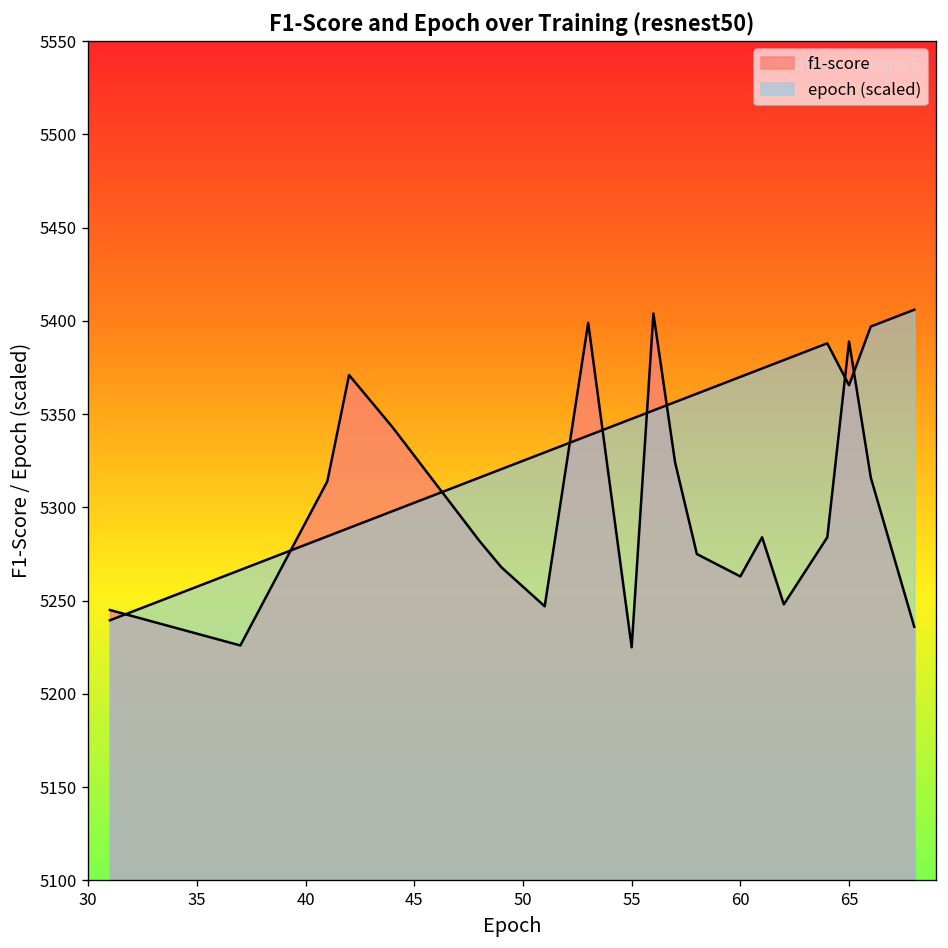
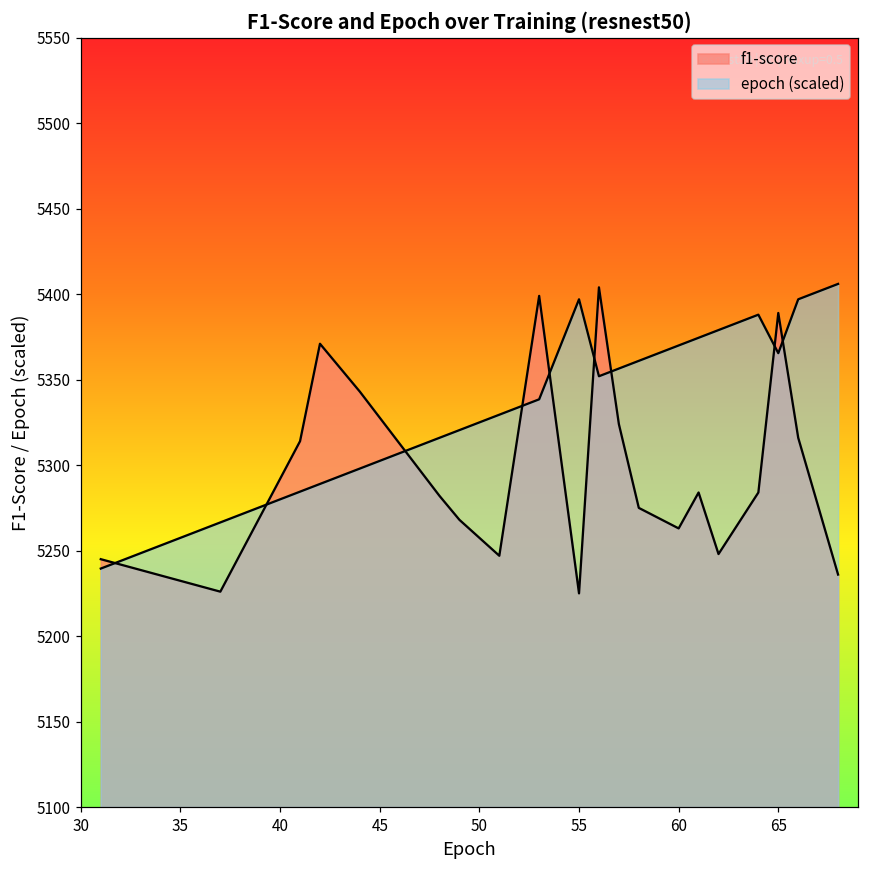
  {
    "f1-score": {
      "55": 5225,
      "60": 5263,
      "65": 5389
    },
    "epoch (scaled)": {
-     "55": 5348,
+     "55": 5397,
      "60": 5370,
      "65": 5366
    }
  }
